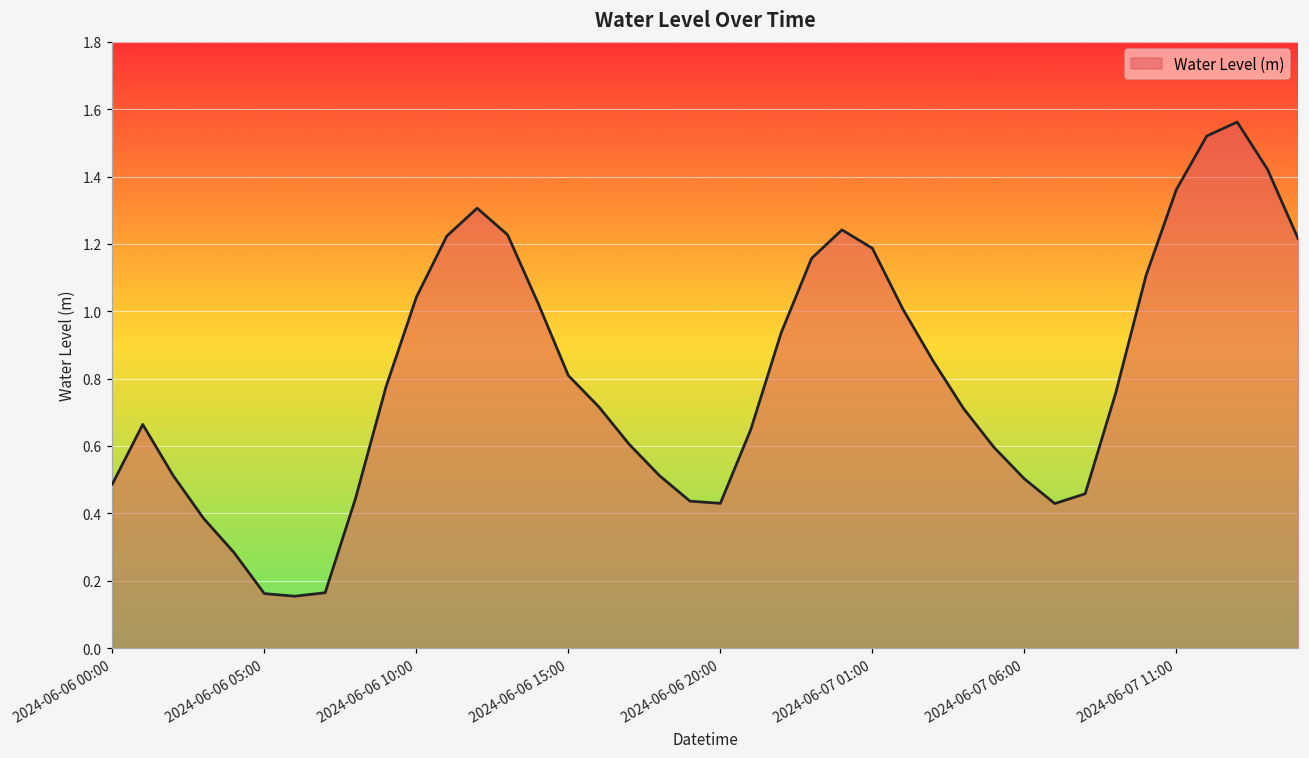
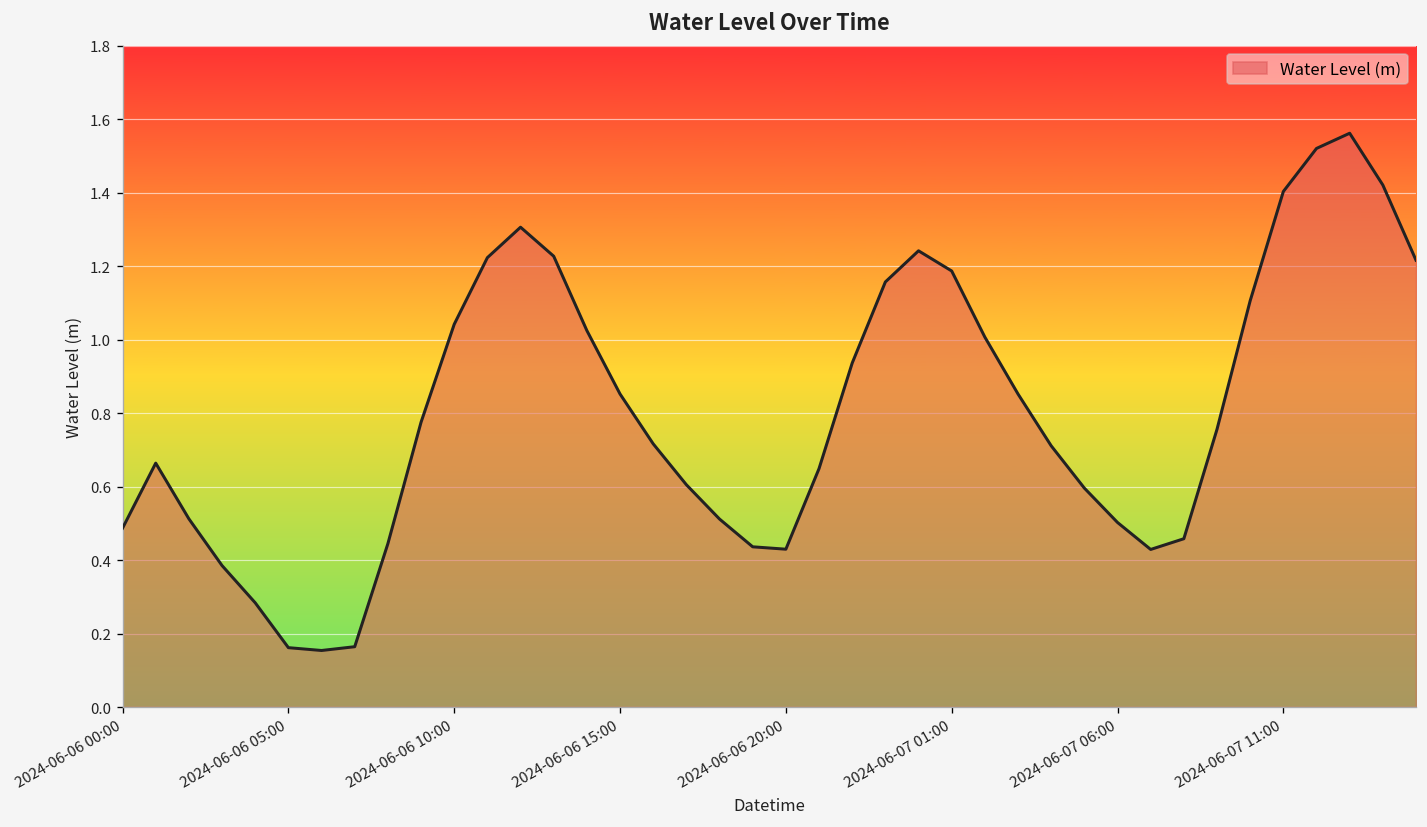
  {
    "2024-06-06 00:00": 0.49,
    "2024-06-06 05:00": 0.16,
    "2024-06-06 10:00": 1.04,
-   "2024-06-06 15:00": 0.81,
+   "2024-06-06 15:00": 0.85,
    "2024-06-06 20:00": 0.43,
    "2024-06-07 01:00": 1.19,
    "2024-06-07 06:00": 0.50,
-   "2024-06-07 11:00": 1.36
+   "2024-06-07 11:00": 1.40
  }
